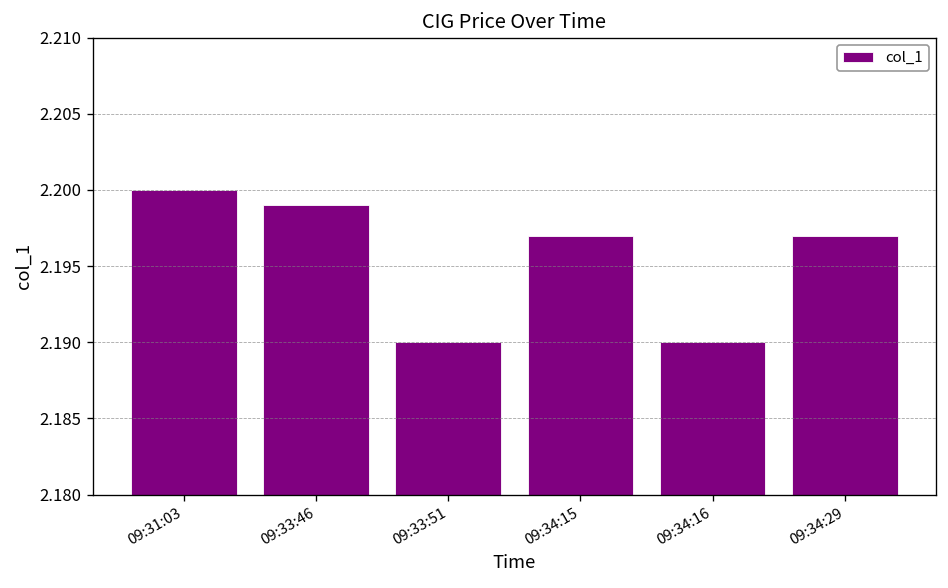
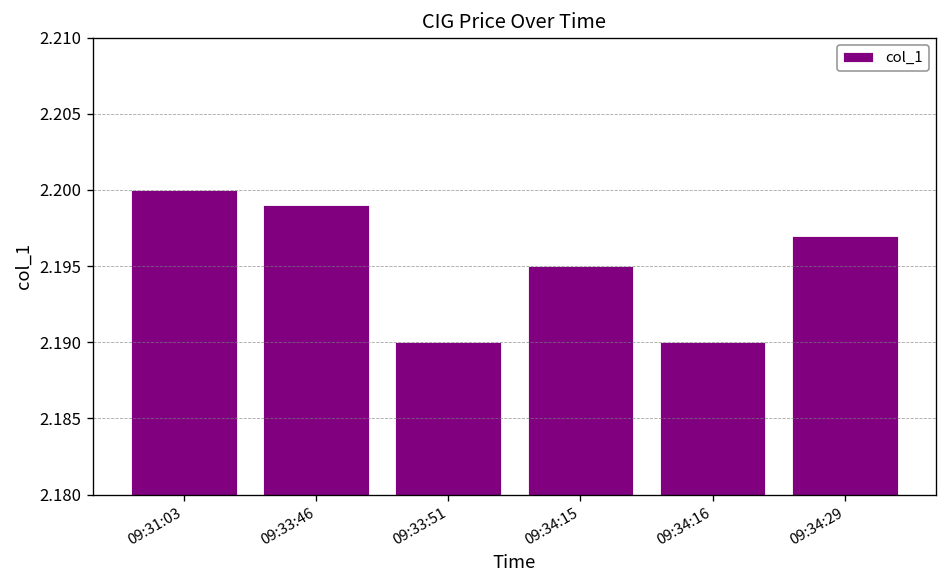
  {
    "09:31:03": 2.200,
    "09:33:46": 2.199,
    "09:33:51": 2.190,
-   "09:34:15": 2.197,
+   "09:34:15": 2.195,
    "09:34:16": 2.190,
    "09:34:29": 2.197
  }
